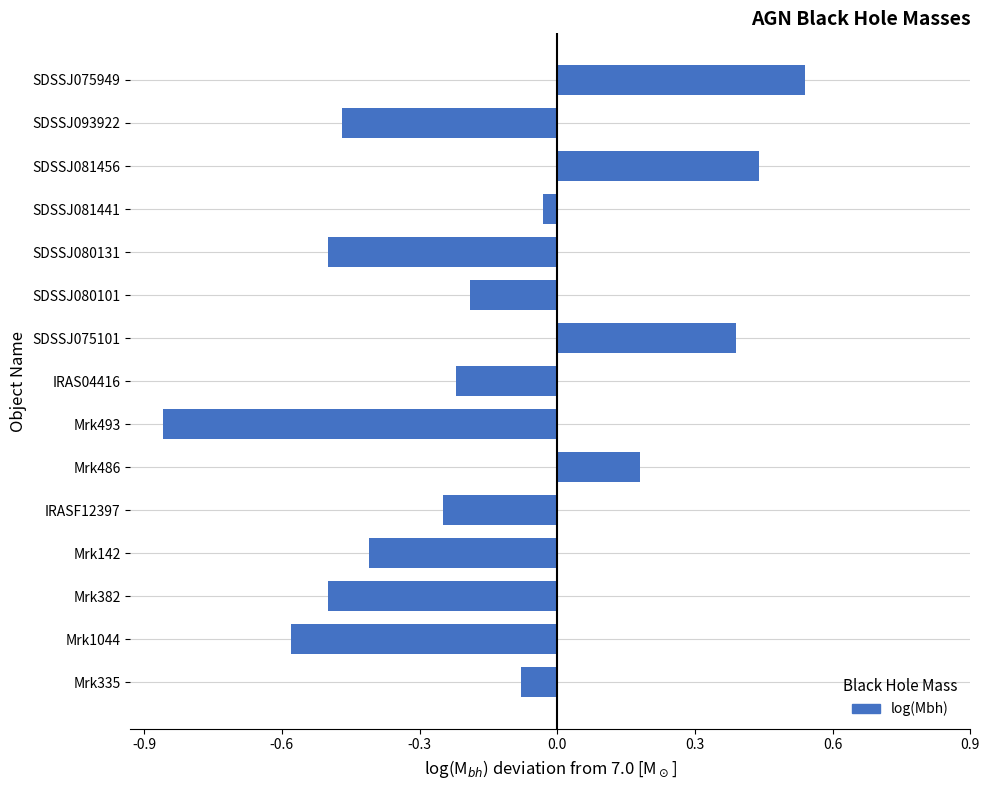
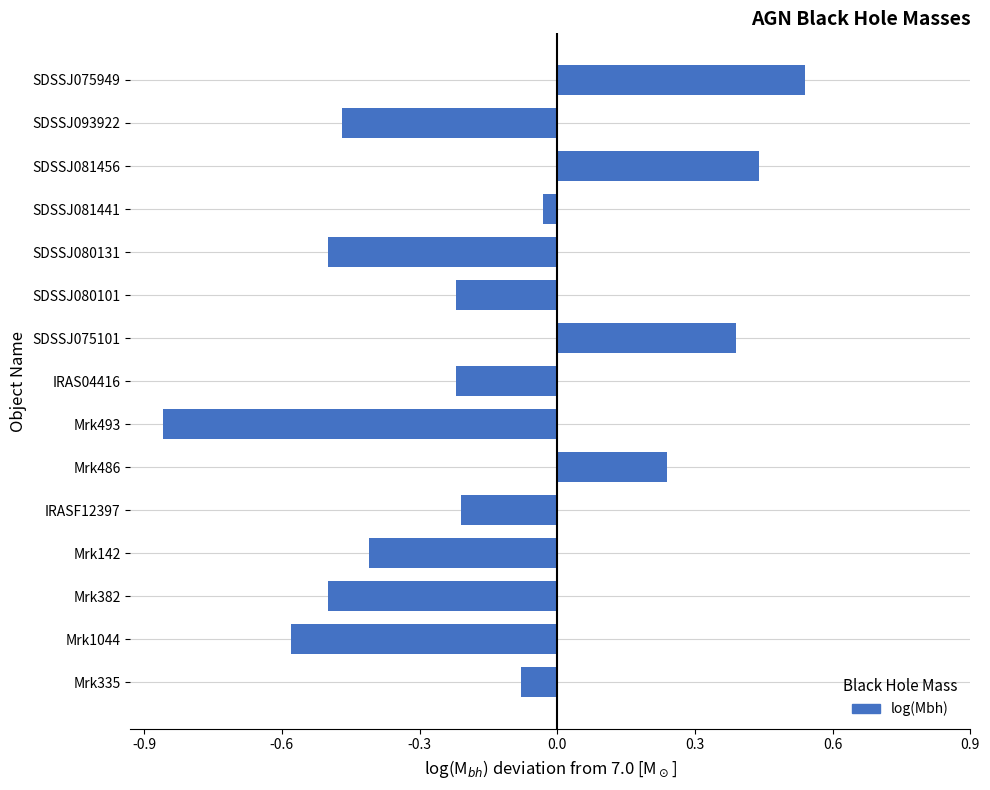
  {
    "SDSSJ075949": 0.54,
    "SDSSJ093922": -0.47,
    "SDSSJ081456": 0.44,
    "SDSSJ081441": -0.03,
    "SDSSJ080131": -0.50,
-   "SDSSJ080101": -0.19,
+   "SDSSJ080101": -0.22,
    "SDSSJ075101": 0.39,
    "IRAS04416": -0.22,
    "Mrk493": -0.86,
-   "Mrk486": 0.18,
-   "IRASF12397": -0.25,
+   "Mrk486": 0.24,
+   "IRASF12397": -0.21,
    "Mrk142": -0.41,
    "Mrk382": -0.50,
    "Mrk1044": -0.58,
    "Mrk335": -0.08
  }
